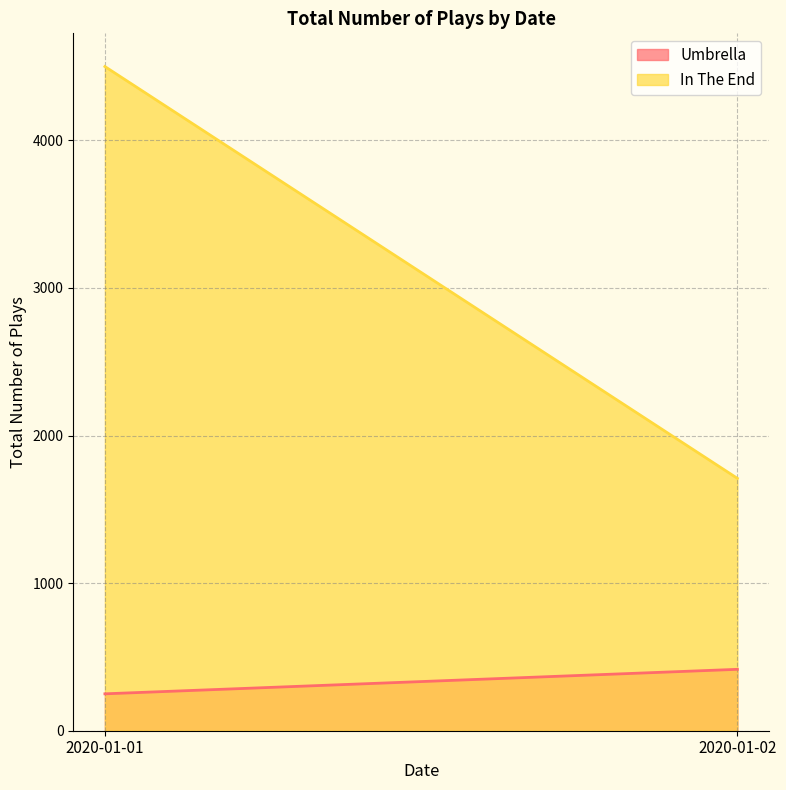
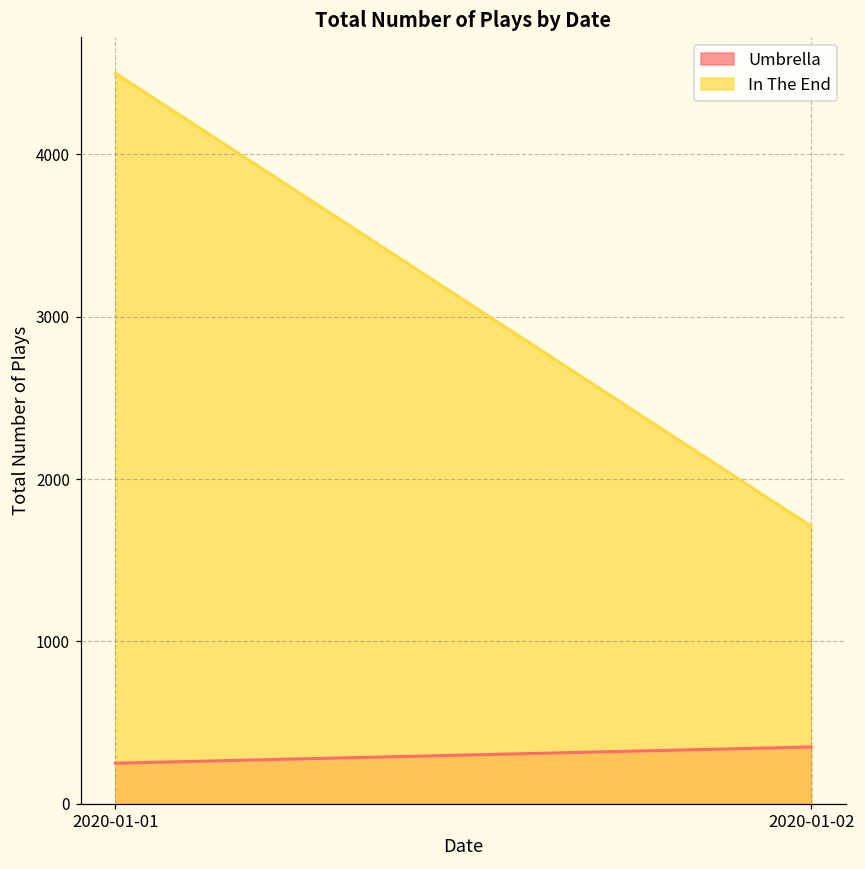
  {
    "Umbrella": {
      "2020-01-01": 250,
-     "2020-01-02": 420
+     "2020-01-02": 350
    },
    "In The End": {
      "2020-01-01": 4500,
      "2020-01-02": 1710
    }
  }
